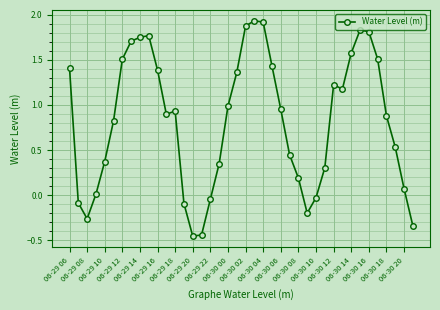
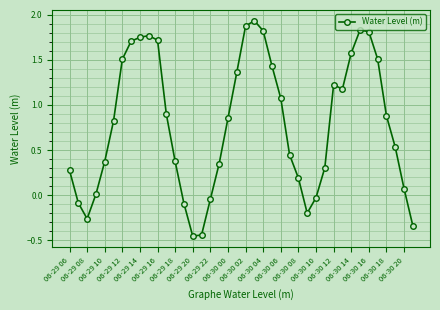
  {
-   "06-29 06": 1.4,
+   "06-29 06": 0.3,
    "06-29 08": -0.3,
    "06-29 10": 0.4,
    "06-29 12": 1.5,
    "06-29 14": 1.8,
-   "06-29 16": 1.4,
-   "06-29 18": 0.9,
+   "06-29 16": 1.7,
+   "06-29 18": 0.4,
    "06-29 20": -0.5,
    "06-29 22": 0.0,
-   "06-30 00": 1.0,
+   "06-30 00": 0.9,
    "06-30 02": 1.9,
-   "06-30 04": 1.9,
-   "06-30 06": 1.0,
+   "06-30 04": 1.8,
+   "06-30 06": 1.1,
    "06-30 08": 0.2,
    "06-30 10": 0.0,
    "06-30 12": 1.2,
    "06-30 14": 1.6,
    "06-30 16": 1.8,
    "06-30 18": 0.9,
    "06-30 20": 0.1
  }
